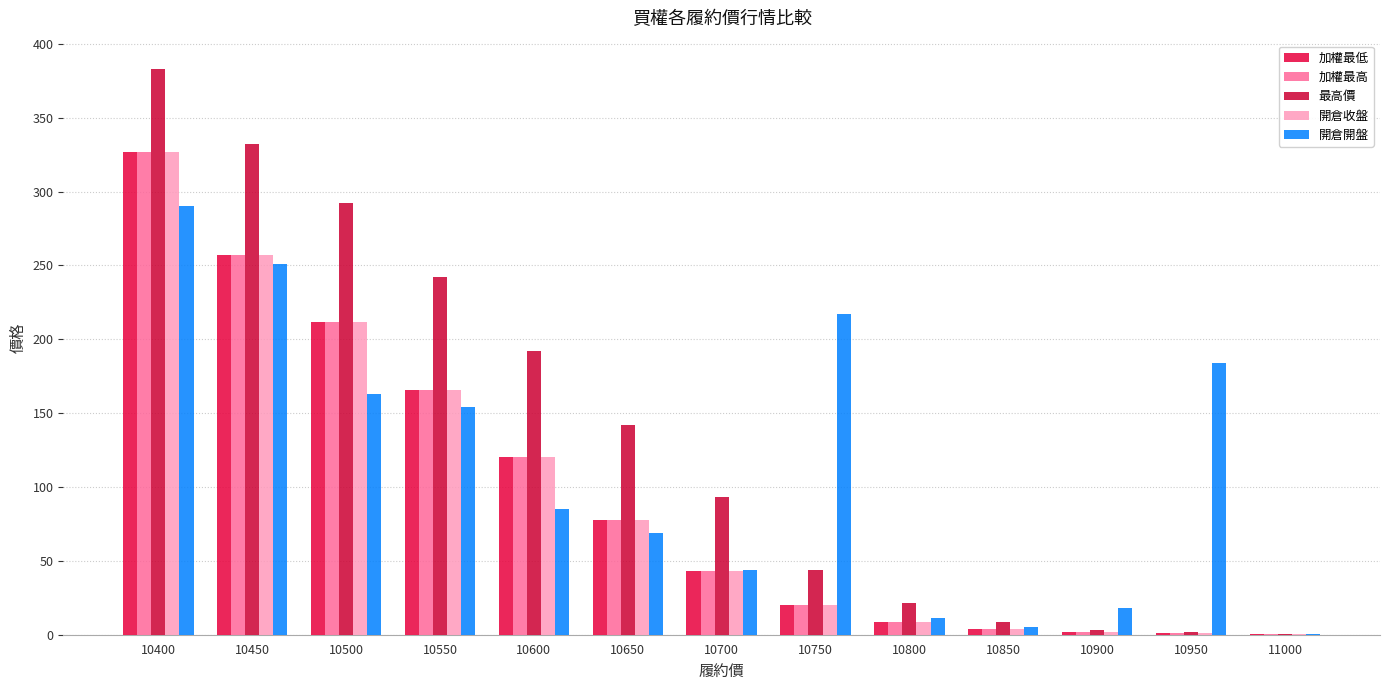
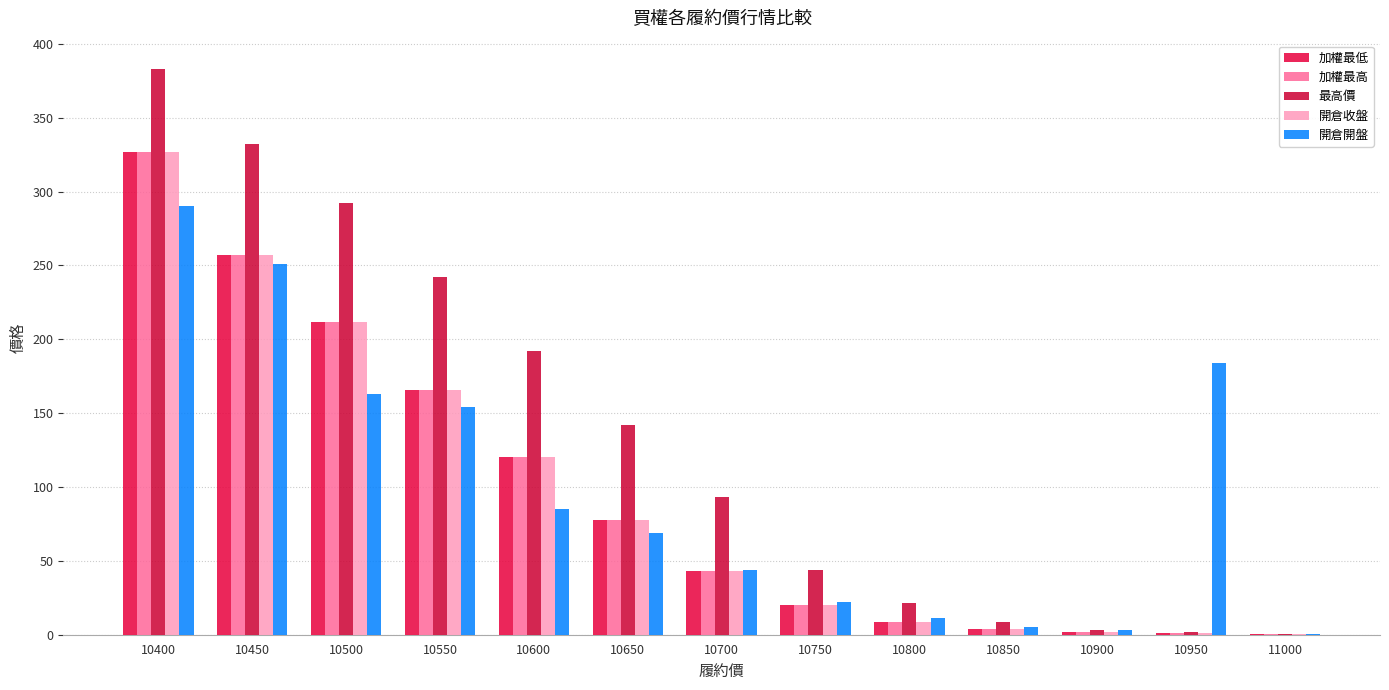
  {
    "加權最高": {
      "10400": 327,
      "10450": 257,
      "10500": 212,
      "10550": 166,
      "10600": 120,
      "10650": 78,
      "10700": 43,
      "10750": 20,
      "10800": 8,
      "10850": 4,
      "10900": 2
    },
    "開倉收盤": {
      "10400": 327,
      "10450": 257,
      "10500": 212,
      "10550": 166,
      "10600": 120,
      "10650": 78,
      "10700": 43,
      "10750": 20,
      "10800": 8,
      "10850": 4,
      "10900": 2
    },
    "開倉開盤": {
      "10400": 290,
      "10450": 251,
      "10500": 163,
      "10550": 154,
      "10600": 85,
      "10650": 69,
      "10700": 44,
-     "10750": 217,
+     "10750": 22,
      "10800": 11,
      "10850": 5,
-     "10900": 18,
+     "10900": 3,
      "10950": 184
    }
  }
